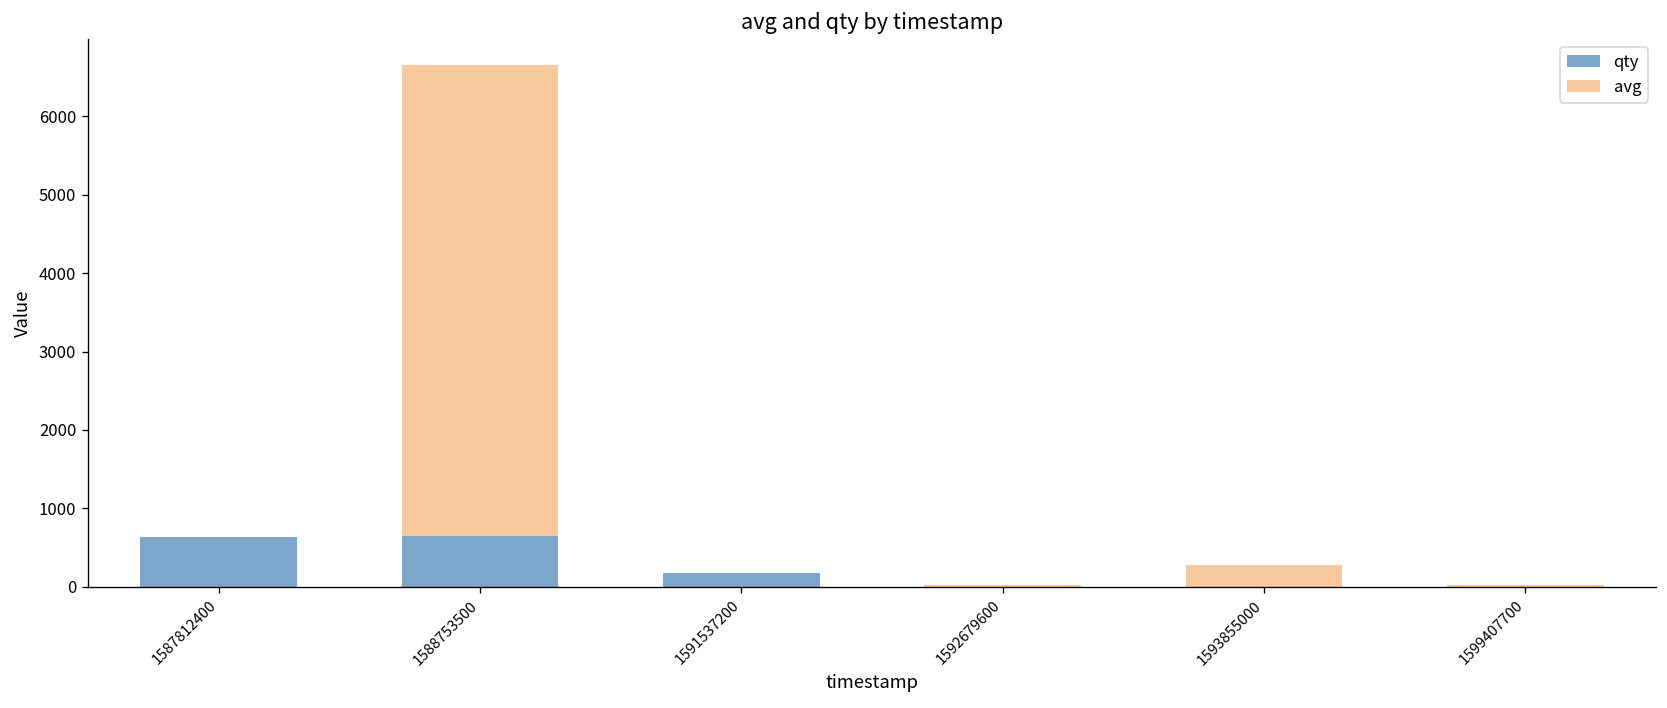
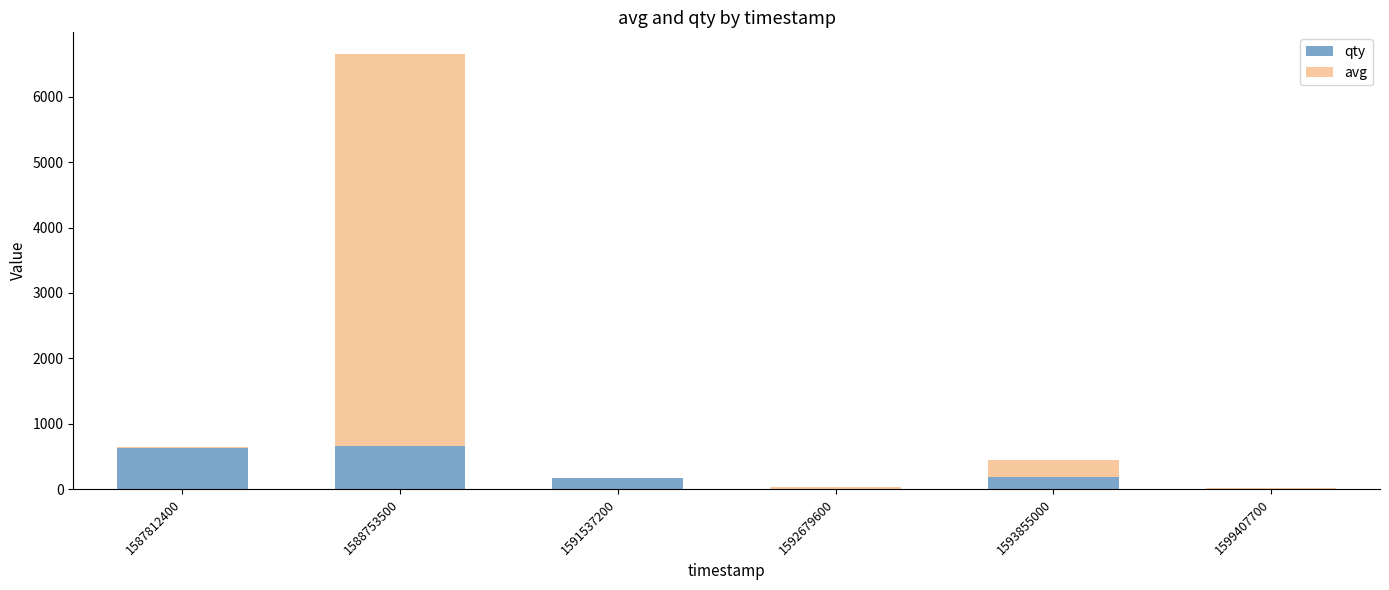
  {
    "qty": {
      "1587812400": 600,
      "1588753500": 700,
      "1591537200": 200,
-     "1593855000": 0
+     "1593855000": 200
    },
    "avg": {
      "1588753500": 6000,
      "1593855000": 300
    }
  }
